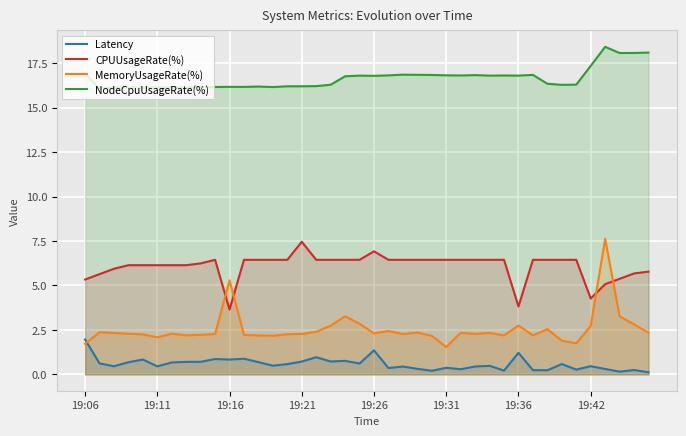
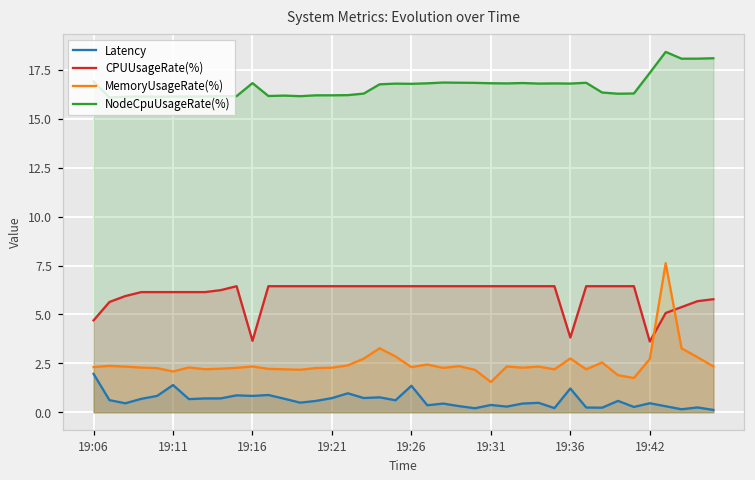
  {
    "Latency": {
      "19:06": 2.0,
-     "19:11": 0.5,
+     "19:11": 1.4,
      "19:16": 0.8,
      "19:21": 0.7,
      "19:26": 1.4,
      "19:31": 0.4,
      "19:36": 1.2,
      "19:42": 0.5
    },
    "CPUUsageRate(%)": {
-     "19:06": 5.3,
+     "19:06": 4.7,
      "19:11": 6.1,
      "19:16": 3.6,
-     "19:21": 7.5,
-     "19:26": 6.9,
+     "19:21": 6.4,
+     "19:26": 6.4,
      "19:31": 6.4,
      "19:36": 3.8,
-     "19:42": 4.3
+     "19:42": 3.6
    },
    "MemoryUsageRate(%)": {
-     "19:06": 1.7,
+     "19:06": 2.3,
      "19:11": 2.1,
-     "19:16": 5.3,
+     "19:16": 2.3,
      "19:21": 2.3,
      "19:26": 2.3,
      "19:31": 1.5,
      "19:36": 2.7,
      "19:42": 2.7
    },
    "NodeCpuUsageRate(%)": {
-     "19:16": 16.2,
+     "19:16": 16.8,
      "19:21": 16.2,
      "19:26": 16.8,
      "19:31": 16.8,
      "19:36": 16.8,
      "19:42": 17.3
    }
  }
